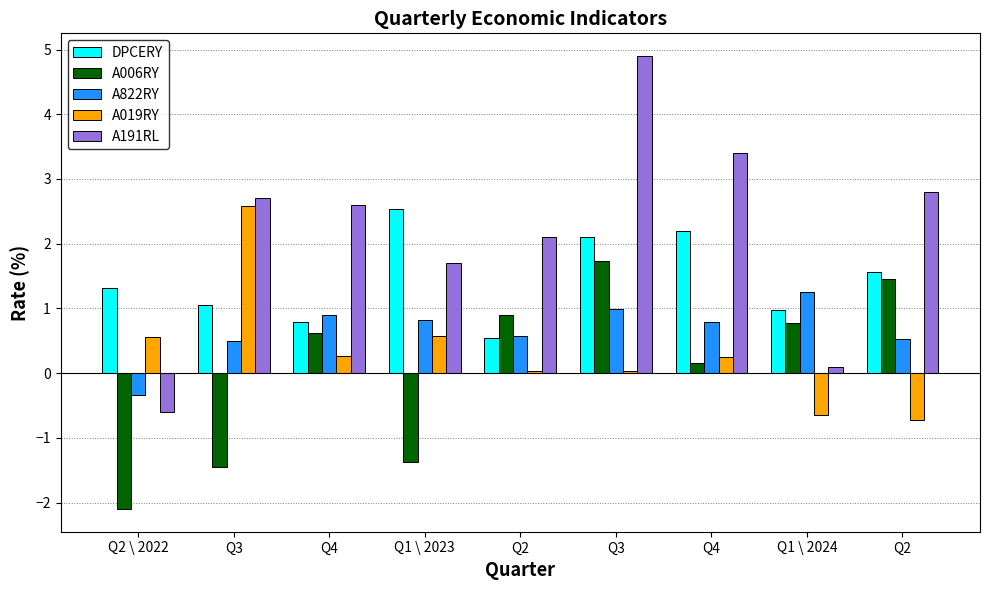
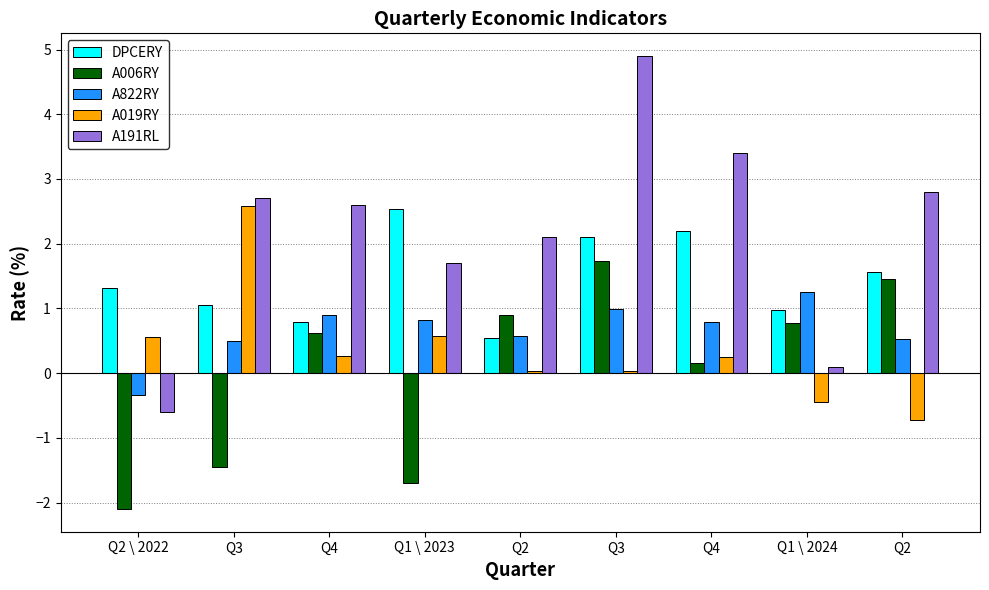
  {
    "DPCERY": {
      "Q2 \\ 2022": 1.3,
      "Q1 \\ 2023": 2.5,
      "Q1 \\ 2024": 1.0
    },
    "A006RY": {
      "Q2 \\ 2022": -2.1,
-     "Q1 \\ 2023": -1.4,
+     "Q1 \\ 2023": -1.7,
      "Q1 \\ 2024": 0.8
    },
    "A822RY": {
      "Q2 \\ 2022": -0.3,
      "Q1 \\ 2023": 0.8,
      "Q1 \\ 2024": 1.3
    },
    "A019RY": {
      "Q2 \\ 2022": 0.6,
      "Q1 \\ 2023": 0.6,
-     "Q1 \\ 2024": -0.7
+     "Q1 \\ 2024": -0.4
    },
    "A191RL": {
      "Q2 \\ 2022": -0.6,
      "Q1 \\ 2023": 1.7,
      "Q1 \\ 2024": 0.1
    }
  }
